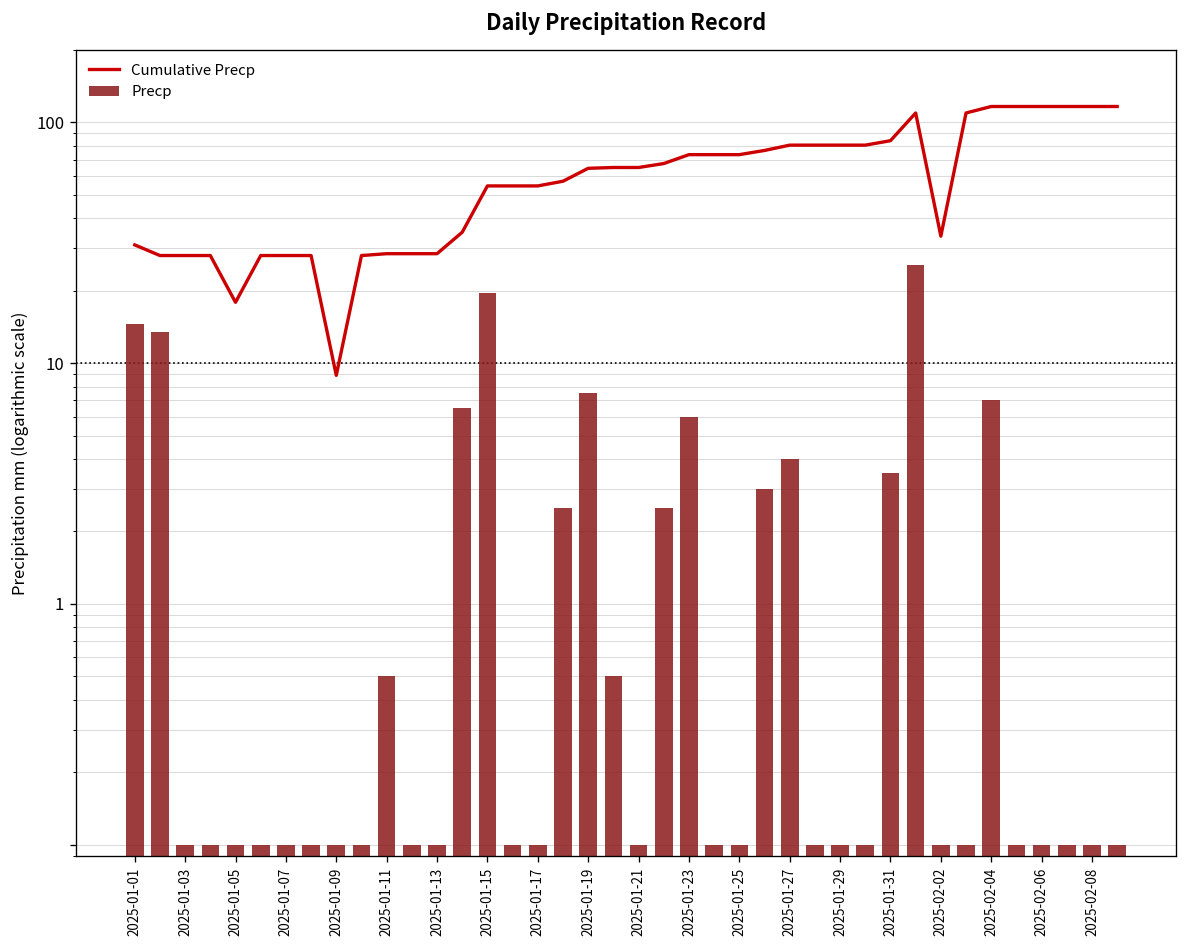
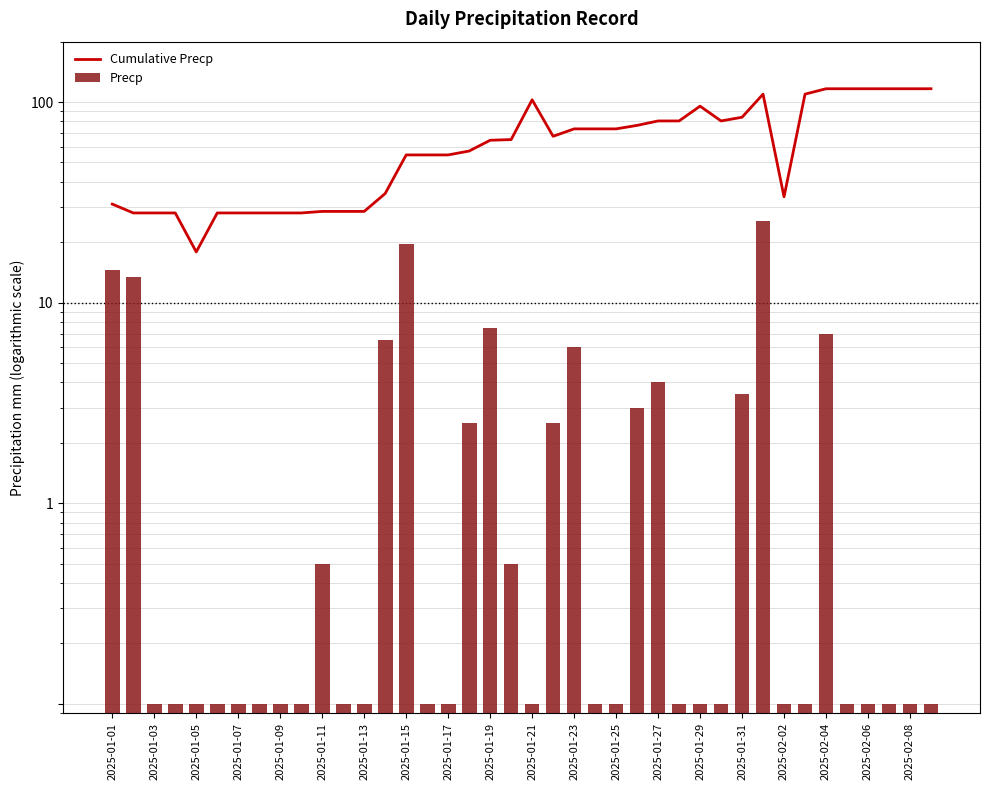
  {
    "Precp": {
      "2025-01-01": 15,
      "2025-01-03": 0.10,
      "2025-01-05": 0.10,
      "2025-01-07": 0.10,
      "2025-01-09": 0.10,
      "2025-01-11": 0.50,
      "2025-01-13": 0.10,
      "2025-01-15": 20,
      "2025-01-17": 0.10,
      "2025-01-19": 7.5,
      "2025-01-21": 0.10,
      "2025-01-23": 6,
      "2025-01-25": 0.10,
      "2025-01-27": 4,
      "2025-01-29": 0.10,
      "2025-01-31": 3.5,
      "2025-02-02": 0.10,
      "2025-02-04": 7,
      "2025-02-06": 0.10,
      "2025-02-08": 0.10
    },
    "Cumulative Precp": {
      "2025-01-01": 31,
      "2025-01-03": 28,
      "2025-01-05": 18,
      "2025-01-07": 28,
-     "2025-01-09": 9,
+     "2025-01-09": 28,
      "2025-01-11": 29,
      "2025-01-13": 29,
      "2025-01-15": 55,
      "2025-01-17": 55,
      "2025-01-19": 65,
-     "2025-01-21": 65,
+     "2025-01-21": 100,
      "2025-01-23": 74,
      "2025-01-25": 74,
      "2025-01-27": 81,
-     "2025-01-29": 81,
+     "2025-01-29": 100,
      "2025-01-31": 84,
      "2025-02-02": 34,
      "2025-02-04": 120,
      "2025-02-06": 120,
      "2025-02-08": 120
    }
  }
